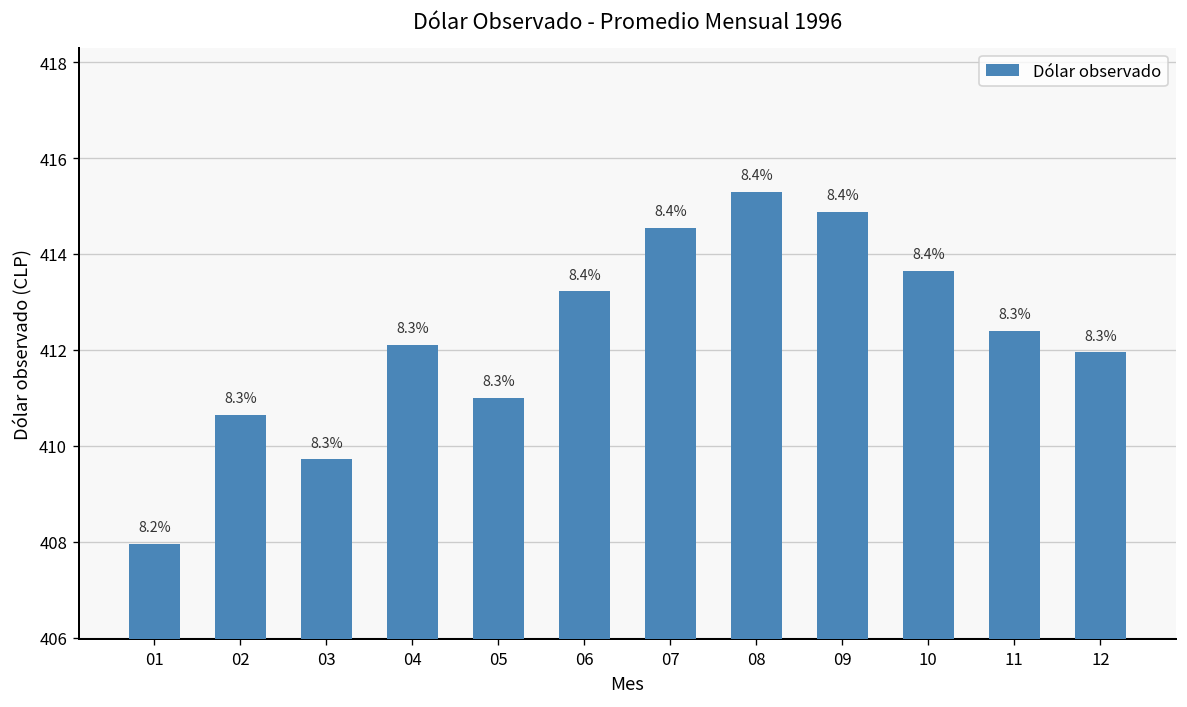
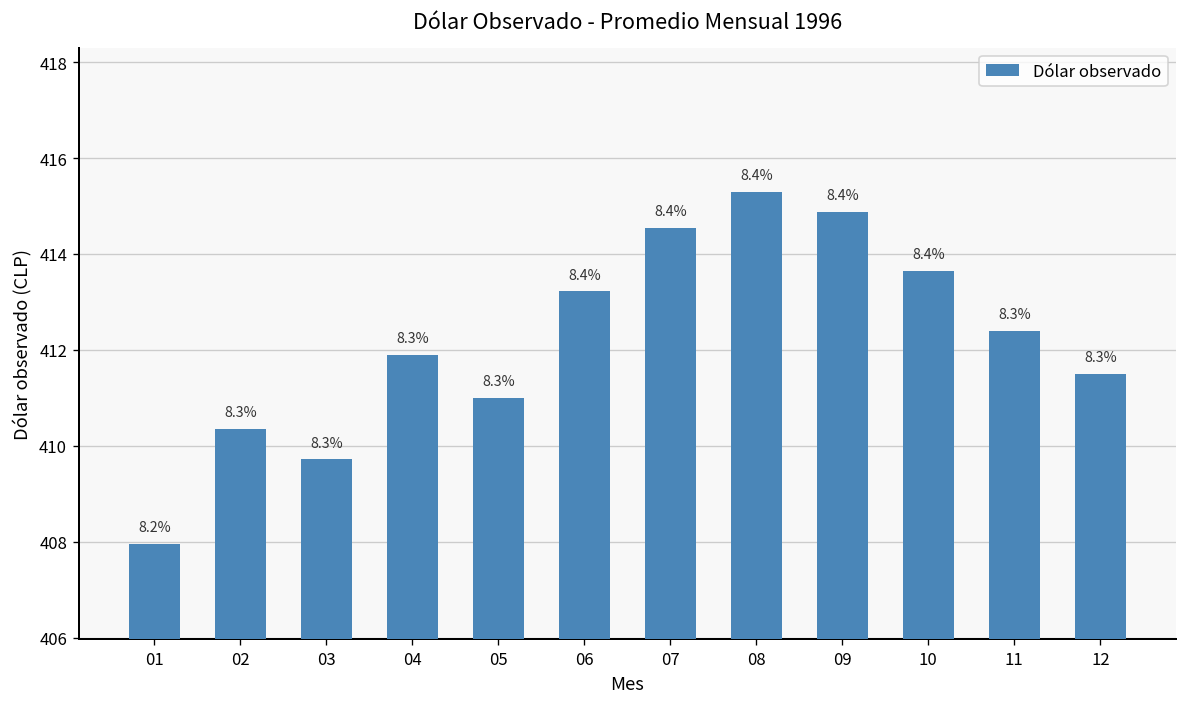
  {
-   "02": 410.7,
-   "04": 412.1,
-   "12": 412.0
+   "02": 410.4,
+   "04": 411.9,
+   "12": 411.5
  }
